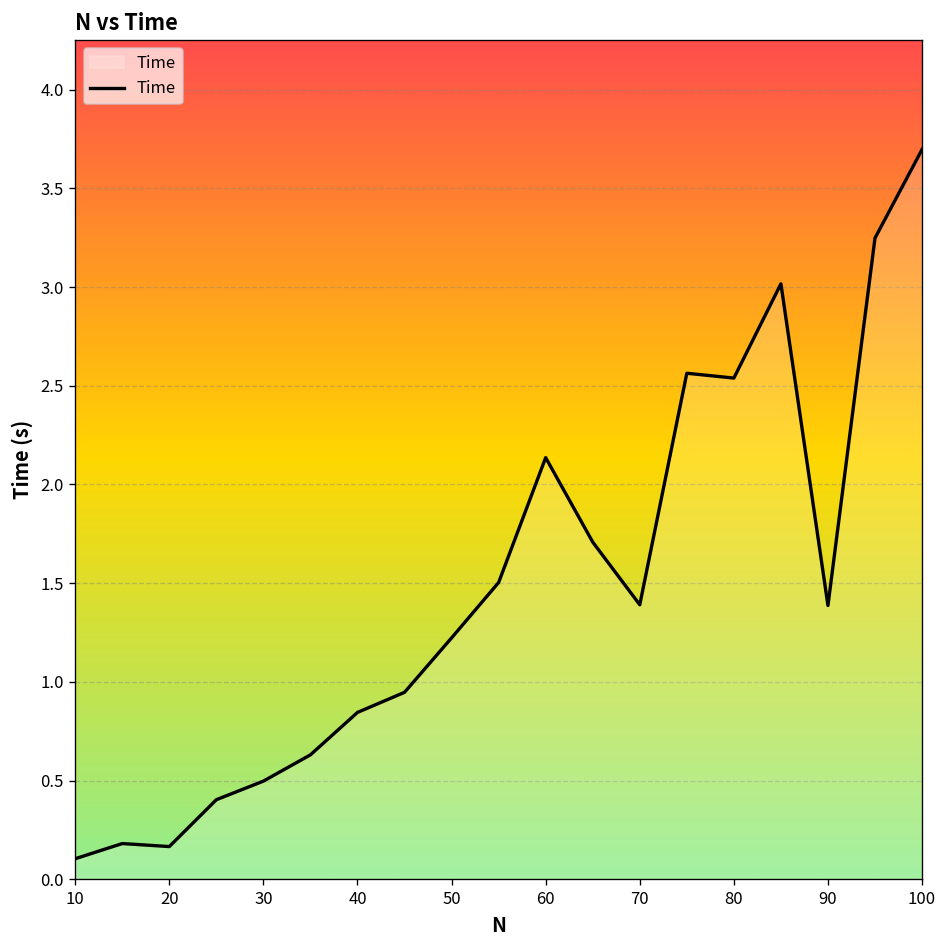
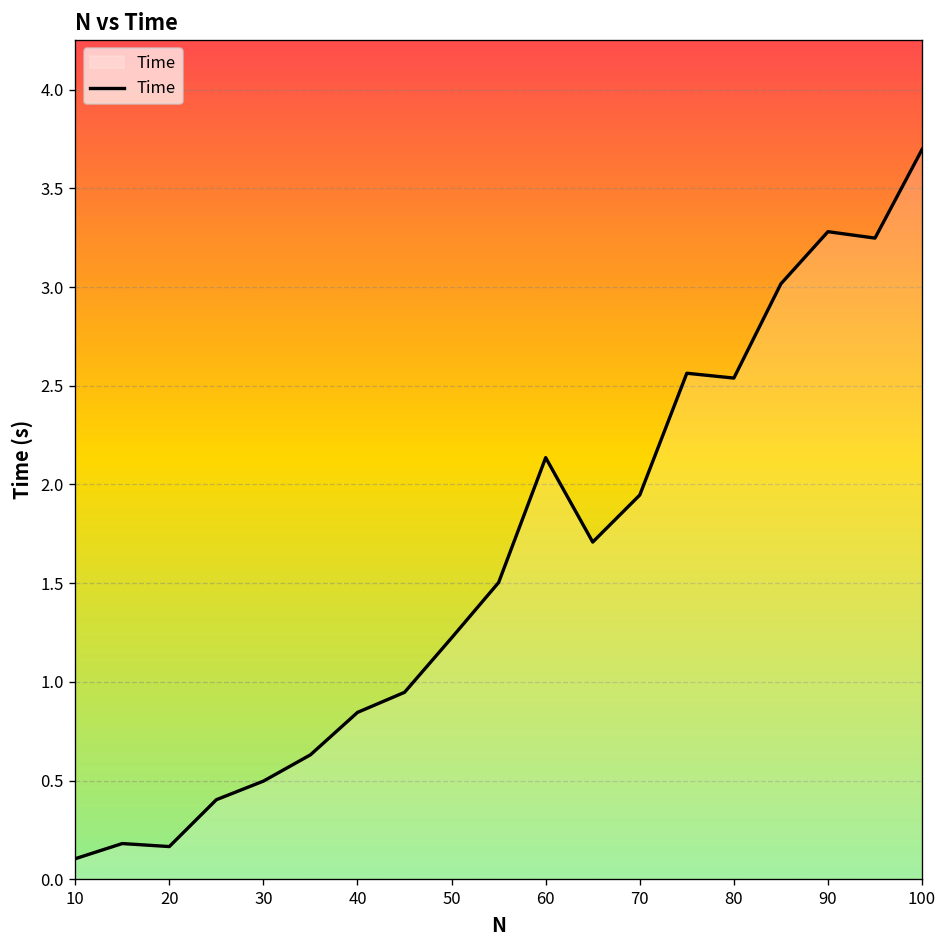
  {
    "10": 0.10,
    "20": 0.17,
    "30": 0.50,
    "40": 0.85,
    "50": 1.22,
    "60": 2.14,
-   "70": 1.39,
+   "70": 1.95,
    "80": 2.54,
-   "90": 1.39,
+   "90": 3.28,
    "100": 3.70
  }
